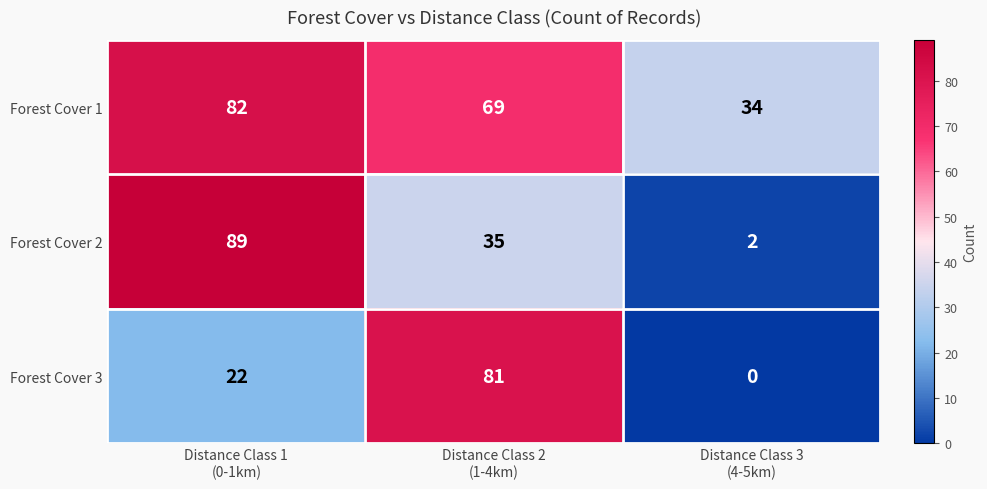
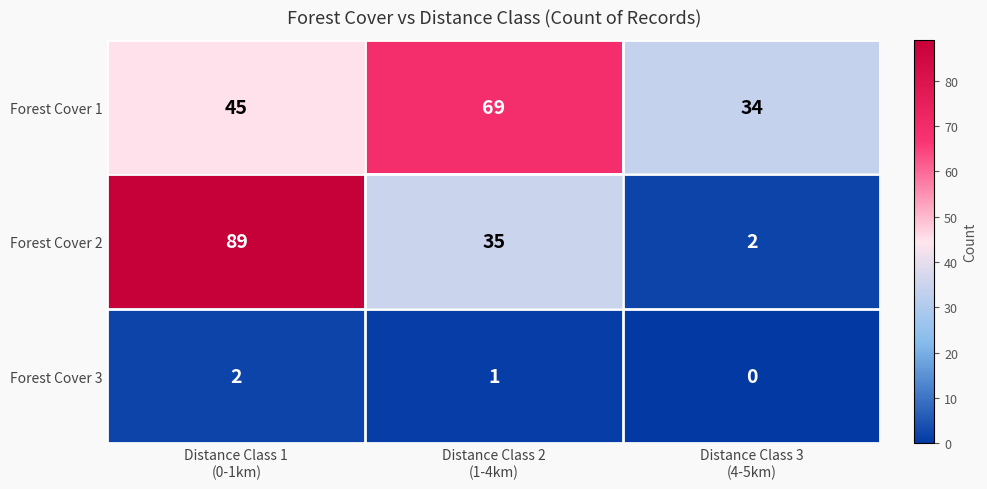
  {
    "Forest Cover 1": {
-     "Distance Class 1 (0-1km)": 82,
+     "Distance Class 1 (0-1km)": 45,
      "Distance Class 2 (1-4km)": 69,
      "Distance Class 3 (4-5km)": 34
    },
    "Forest Cover 2": {
      "Distance Class 1 (0-1km)": 89,
      "Distance Class 2 (1-4km)": 35,
      "Distance Class 3 (4-5km)": 2
    },
    "Forest Cover 3": {
-     "Distance Class 1 (0-1km)": 22,
-     "Distance Class 2 (1-4km)": 81,
+     "Distance Class 1 (0-1km)": 2,
+     "Distance Class 2 (1-4km)": 1,
      "Distance Class 3 (4-5km)": 0
    }
  }
